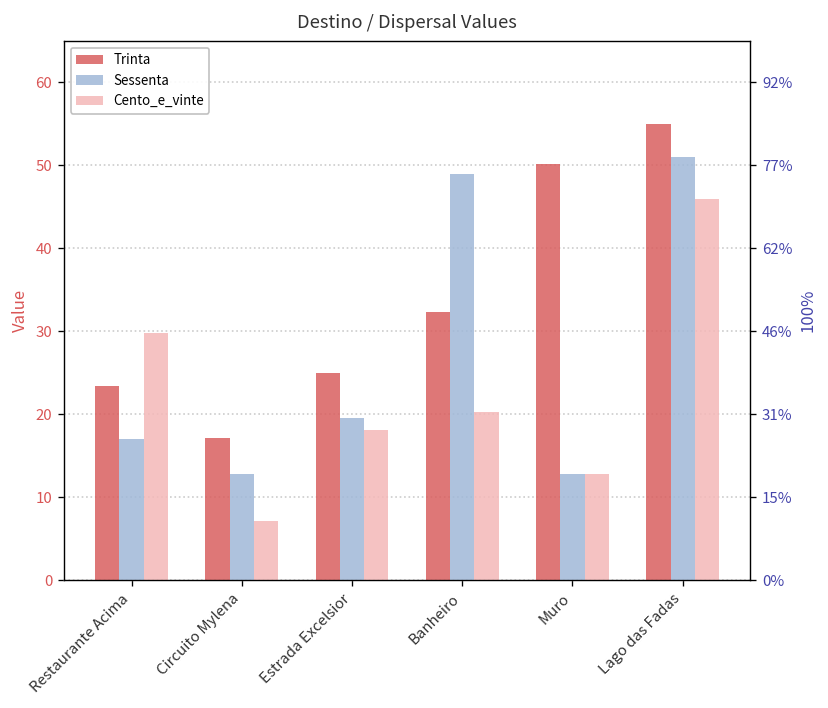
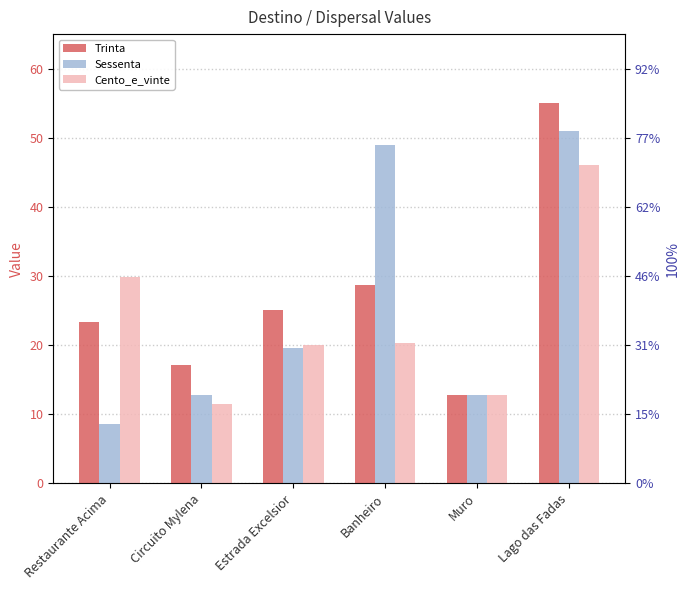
  {
    "Trinta": {
      "Restaurante Acima": 23,
      "Circuito Mylena": 17,
      "Estrada Excelsior": 25,
-     "Banheiro": 32,
-     "Muro": 50,
+     "Banheiro": 29,
+     "Muro": 13,
      "Lago das Fadas": 55
    },
    "Sessenta": {
-     "Restaurante Acima": 17,
+     "Restaurante Acima": 9,
      "Circuito Mylena": 13,
      "Estrada Excelsior": 20,
      "Banheiro": 49,
      "Muro": 13,
      "Lago das Fadas": 51
    },
    "Cento_e_vinte": {
      "Restaurante Acima": 30,
-     "Circuito Mylena": 7,
-     "Estrada Excelsior": 18,
+     "Circuito Mylena": 11,
+     "Estrada Excelsior": 20,
      "Banheiro": 20,
      "Muro": 13,
      "Lago das Fadas": 46
    }
  }
